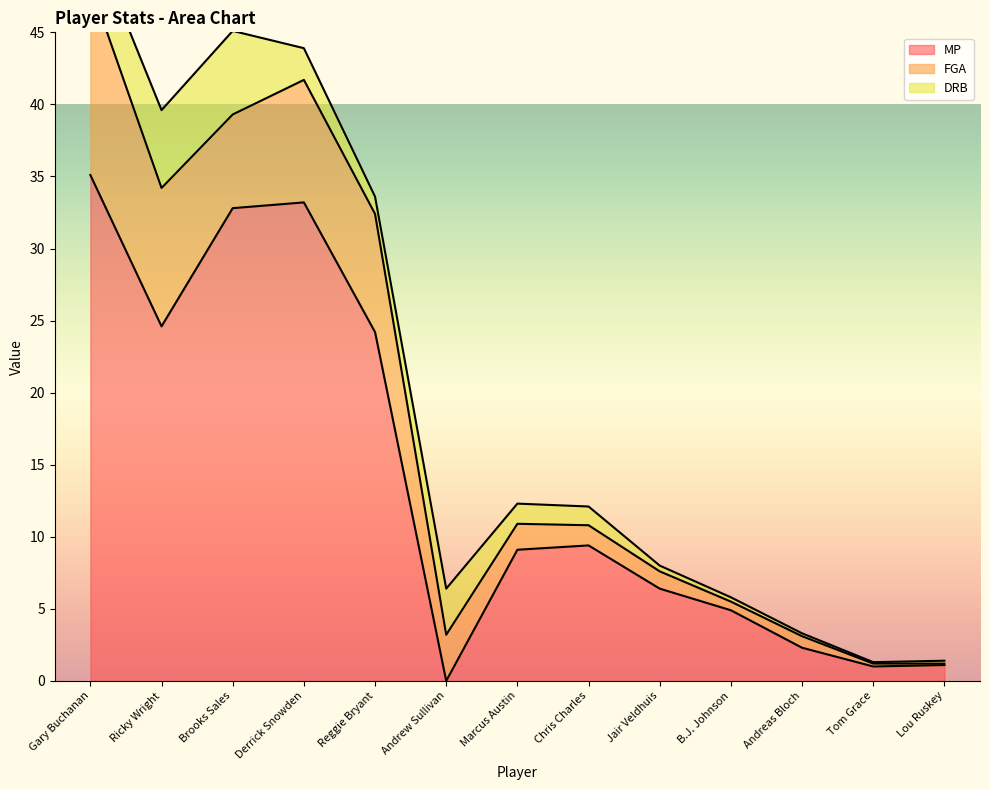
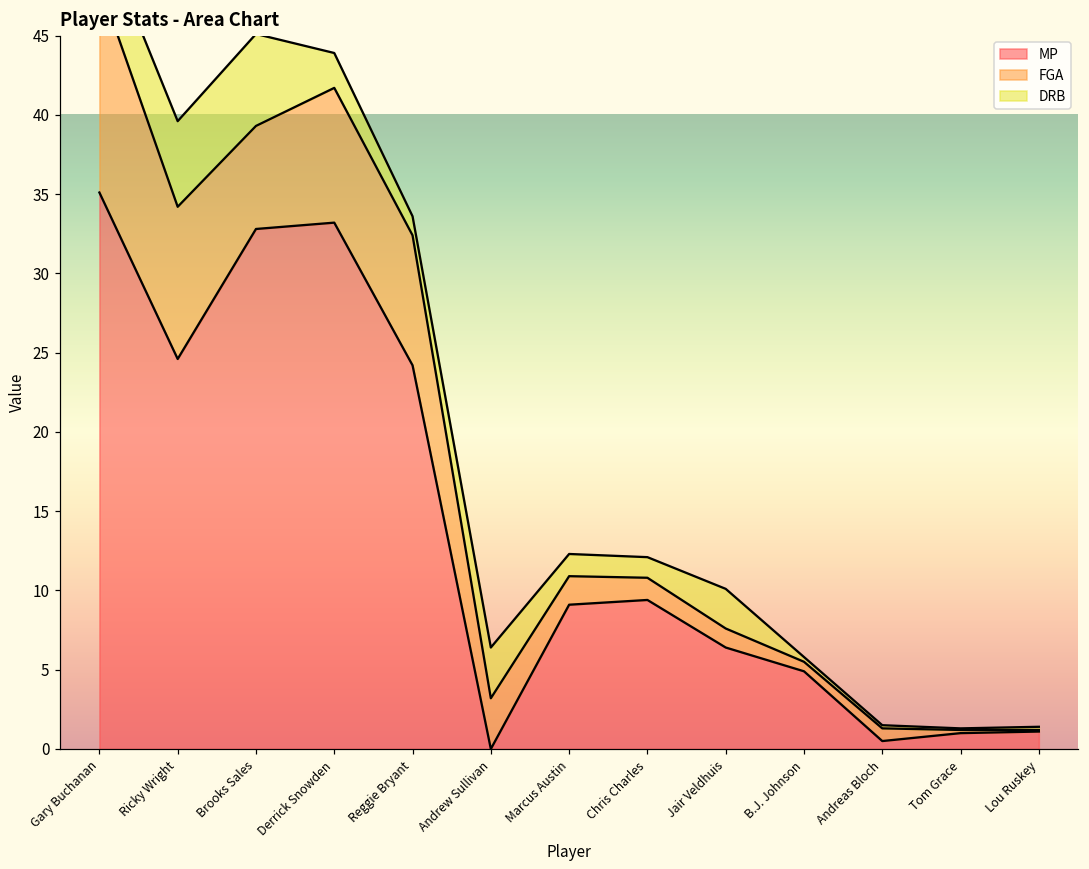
  {
    "MP": {
      "Gary Buchanan": 35.1,
      "Ricky Wright": 24.6,
      "Brooks Sales": 32.8,
      "Derrick Snowden": 33.2,
      "Reggie Bryant": 24.2,
      "Andrew Sullivan": 0.0,
      "Marcus Austin": 9.1,
      "Chris Charles": 9.4,
      "Jair Veldhuis": 6.4,
      "B.J. Johnson": 4.9,
-     "Andreas Bloch": 2.3,
+     "Andreas Bloch": 0.5,
      "Tom Grace": 1.0
    },
    "FGA": {
      "Ricky Wright": 9.6,
      "Brooks Sales": 6.5,
      "Derrick Snowden": 8.5,
      "Reggie Bryant": 8.2,
      "Andrew Sullivan": 3.2,
      "Marcus Austin": 1.8,
      "Chris Charles": 1.4,
      "Jair Veldhuis": 1.2,
      "B.J. Johnson": 0.6,
      "Andreas Bloch": 0.8
    },
    "DRB": {
      "Ricky Wright": 5.4,
      "Brooks Sales": 5.8,
      "Derrick Snowden": 2.2,
      "Reggie Bryant": 1.2,
      "Andrew Sullivan": 3.2,
      "Marcus Austin": 1.4,
      "Chris Charles": 1.3,
-     "Jair Veldhuis": 0.4,
+     "Jair Veldhuis": 2.5,
      "B.J. Johnson": 0.3,
      "Andreas Bloch": 0.2,
      "Lou Ruskey": 0.2
    }
  }
